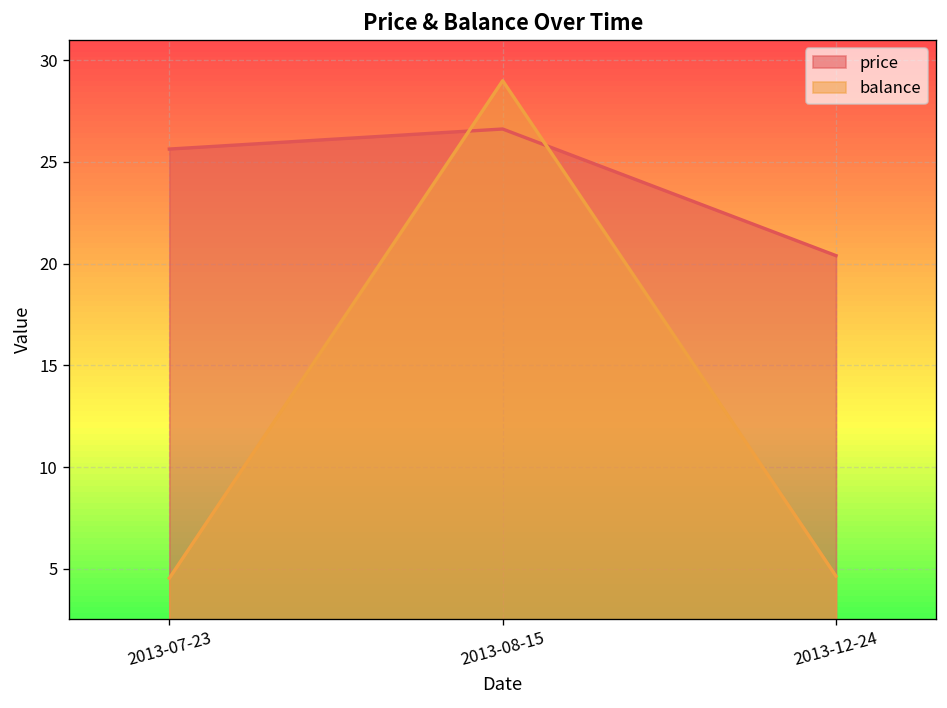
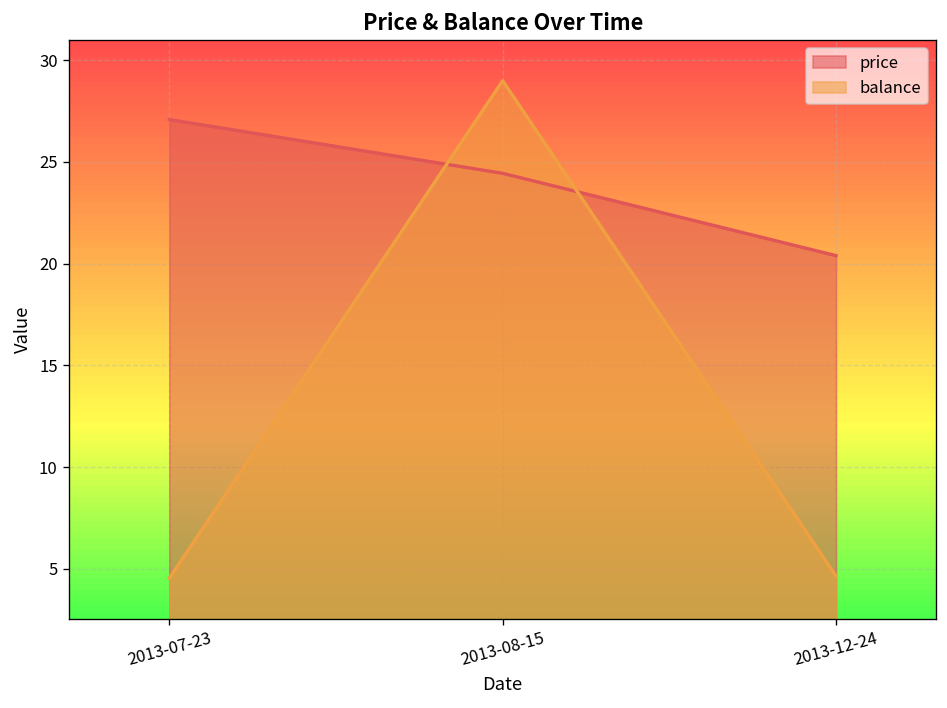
  {
    "price": {
-     "2013-07-23": 25.6,
-     "2013-08-15": 26.6,
+     "2013-07-23": 27.1,
+     "2013-08-15": 24.4,
      "2013-12-24": 20.4
    },
    "balance": {
      "2013-07-23": 4.6,
      "2013-08-15": 29.0,
      "2013-12-24": 4.7
    }
  }
